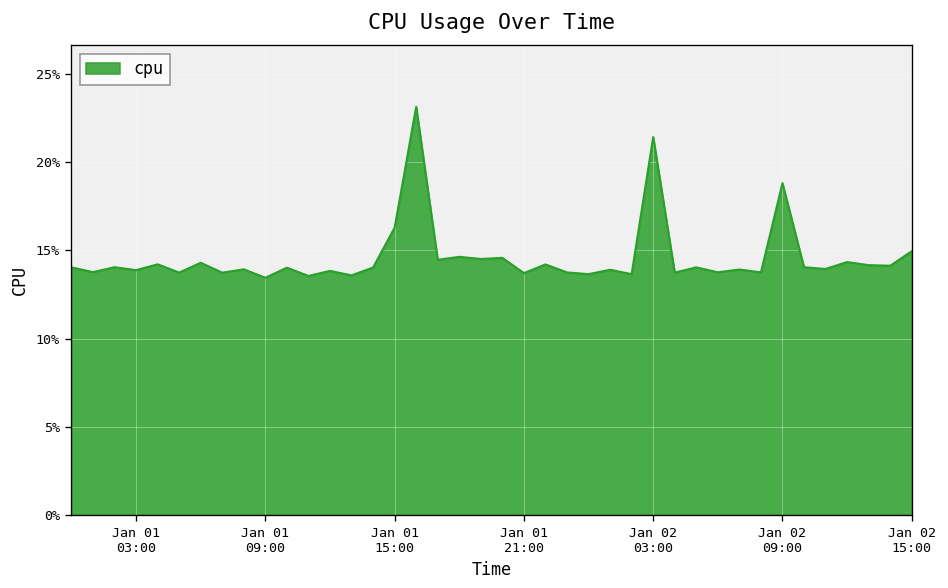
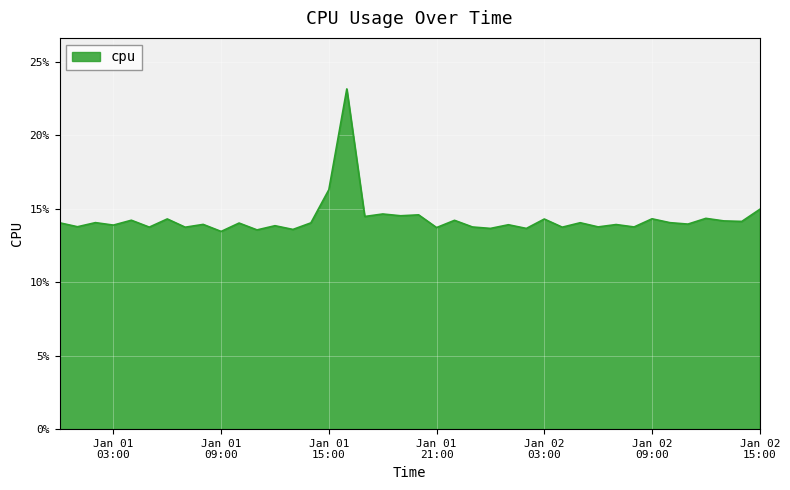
  {
    "Jan 01 03:00": "13.9%",
    "Jan 01 09:00": "13.4%",
    "Jan 01 15:00": "16.3%",
    "Jan 01 21:00": "13.7%",
-   "Jan 02 03:00": "21.4%",
-   "Jan 02 09:00": "18.8%",
+   "Jan 02 03:00": "14.3%",
+   "Jan 02 09:00": "14.3%",
    "Jan 02 15:00": "15.0%"
  }
